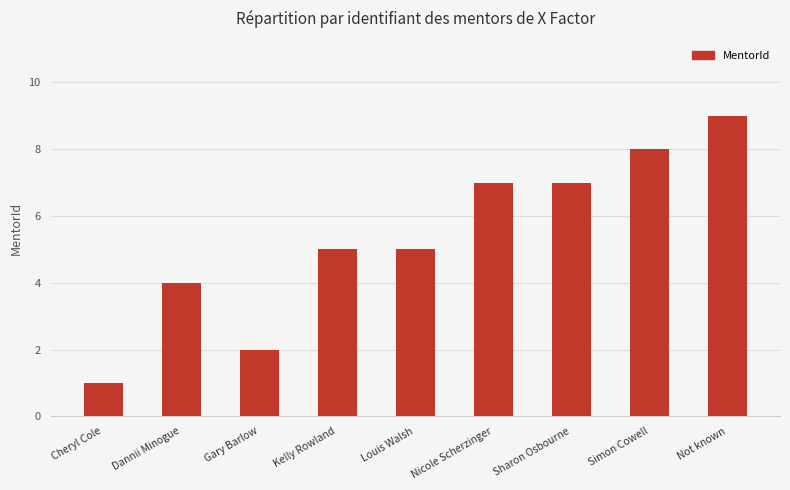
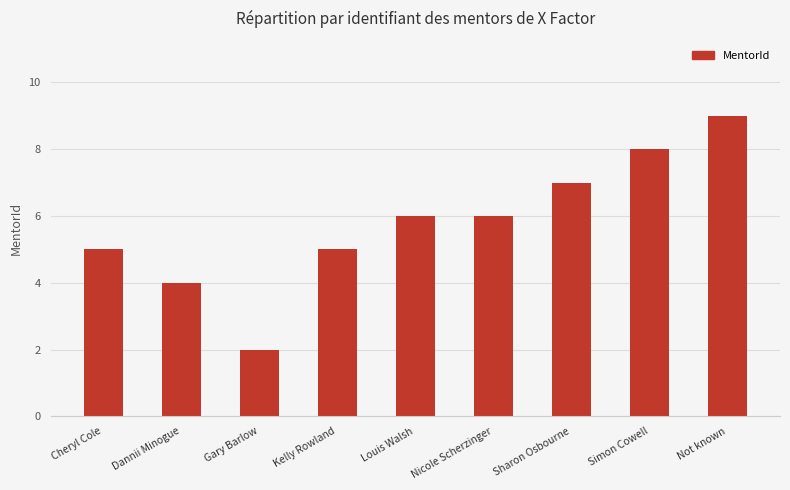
  {
-   "Cheryl Cole": 1,
+   "Cheryl Cole": 5,
    "Dannii Minogue": 4,
    "Gary Barlow": 2,
    "Kelly Rowland": 5,
-   "Louis Walsh": 5,
-   "Nicole Scherzinger": 7,
+   "Louis Walsh": 6,
+   "Nicole Scherzinger": 6,
    "Sharon Osbourne": 7,
    "Simon Cowell": 8,
    "Not known": 9
  }
